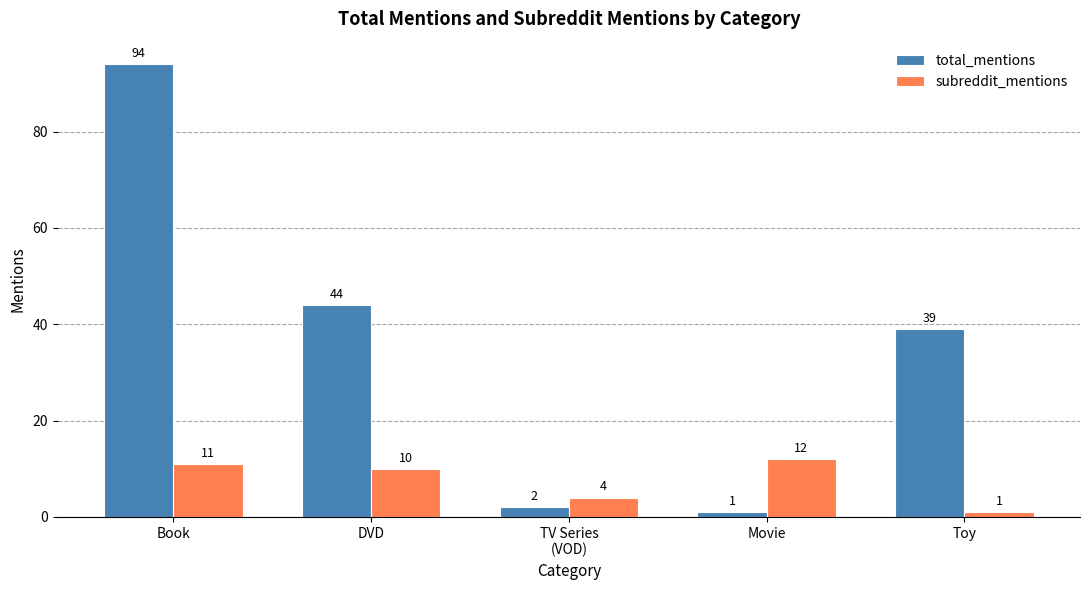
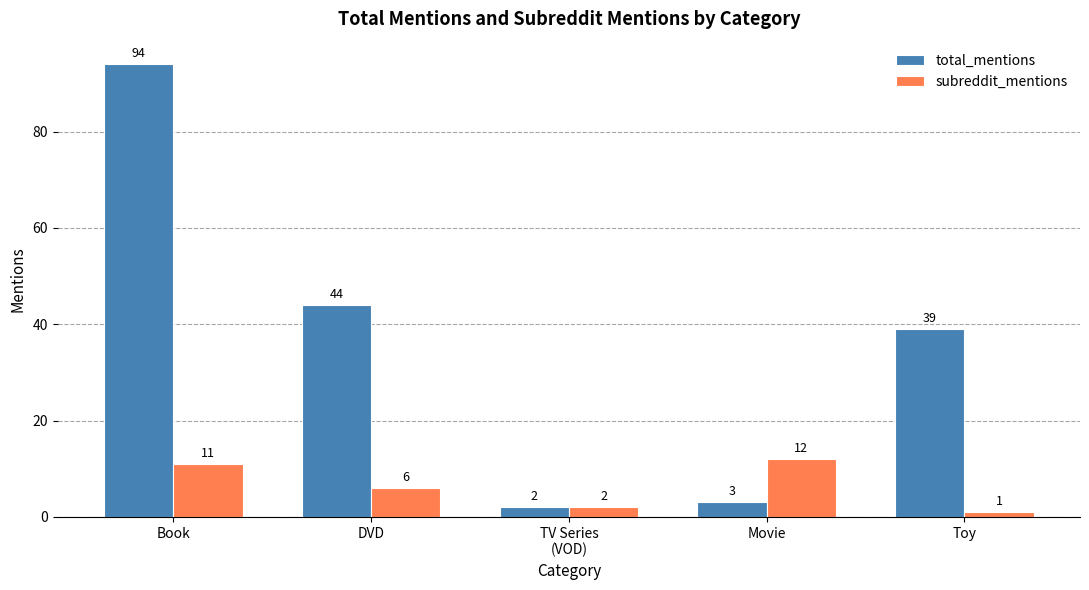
  {
    "total_mentions": {
      "Book": 94,
      "DVD": 44,
      "TV Series (VOD)": 2,
-     "Movie": 1,
+     "Movie": 3,
      "Toy": 39
    },
    "subreddit_mentions": {
      "Book": 11,
-     "DVD": 10,
-     "TV Series (VOD)": 4,
+     "DVD": 6,
+     "TV Series (VOD)": 2,
      "Movie": 12,
      "Toy": 1
    }
  }
